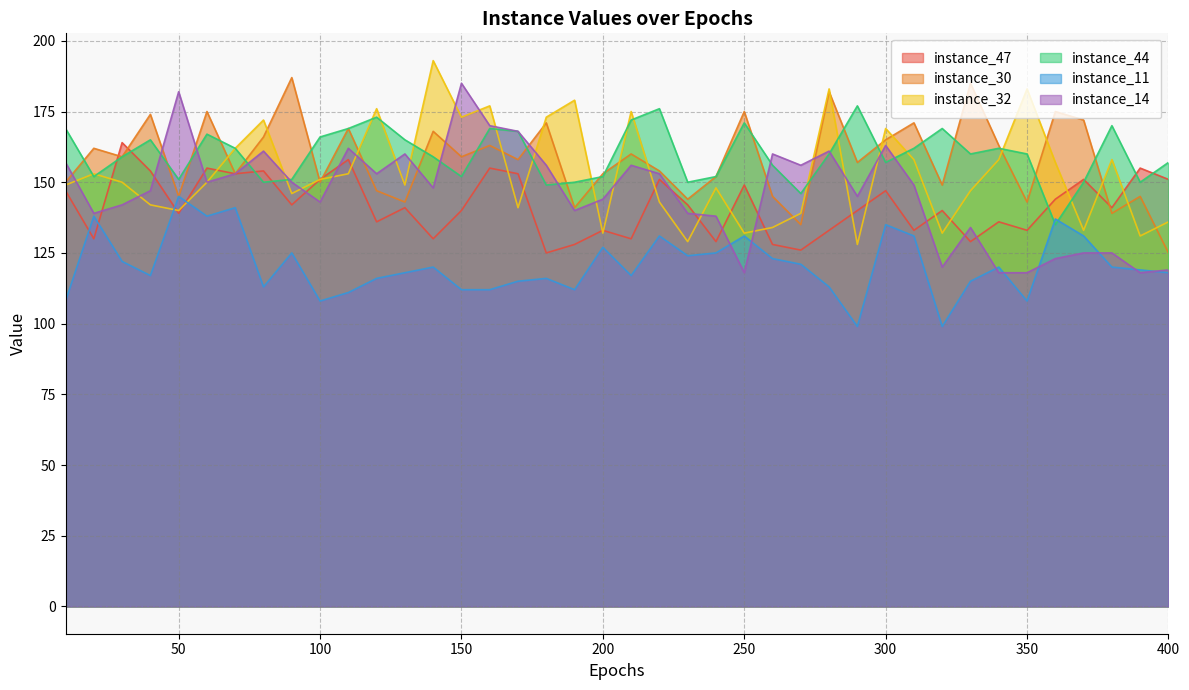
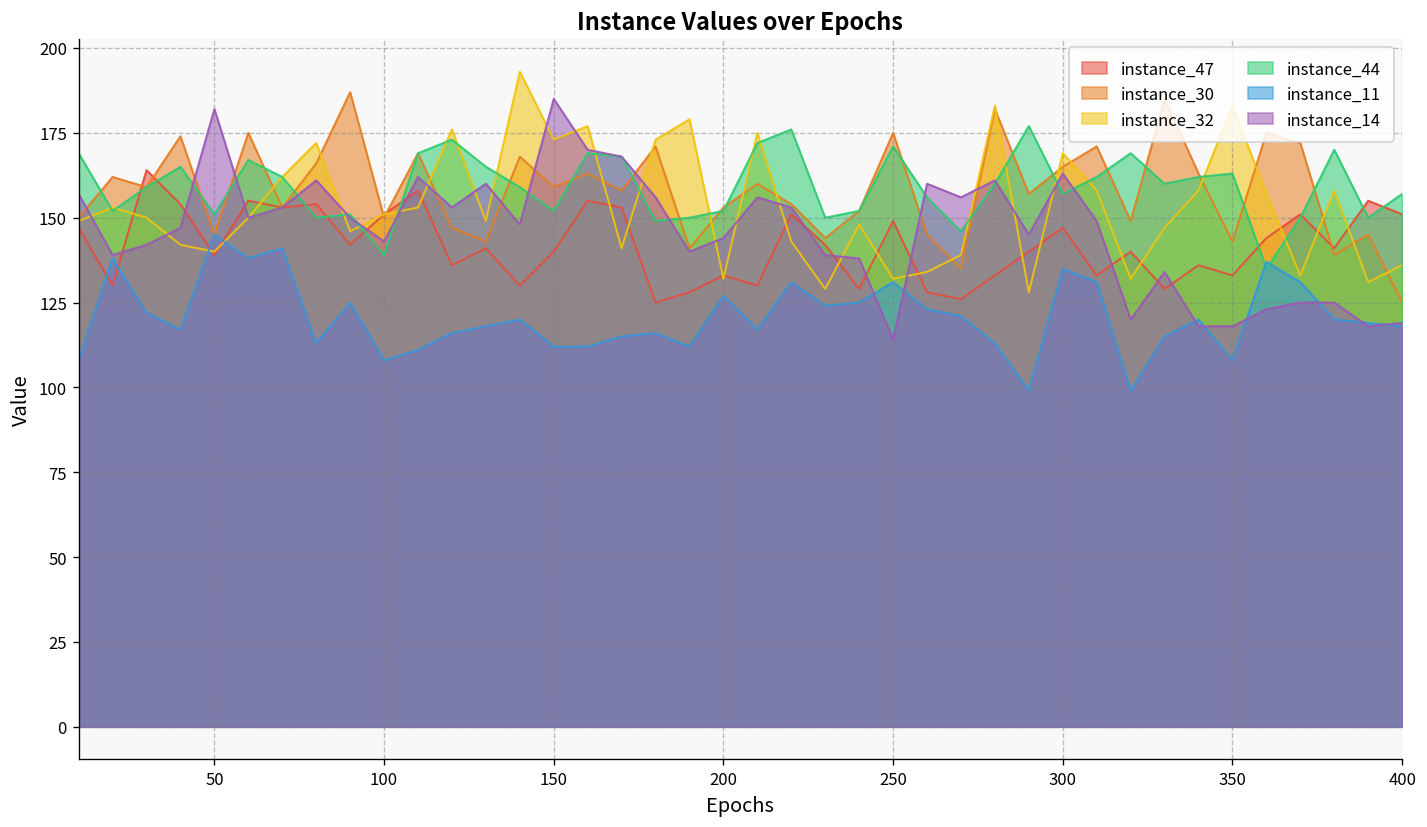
  {
    "instance_44": {
      "50": 151,
-     "100": 166,
+     "100": 139,
      "150": 152,
      "200": 152,
      "250": 171,
      "300": 157,
-     "350": 160,
+     "350": 163,
      "400": 157
    },
    "instance_11": {
      "100": 108,
      "150": 112,
      "200": 127,
      "250": 131,
      "300": 135,
      "350": 108,
      "400": 118
    },
    "instance_14": {
      "50": 182,
      "100": 143,
      "150": 185,
      "200": 144,
-     "250": 118,
+     "250": 114,
      "300": 163,
      "350": 118,
      "400": 119
    }
  }
